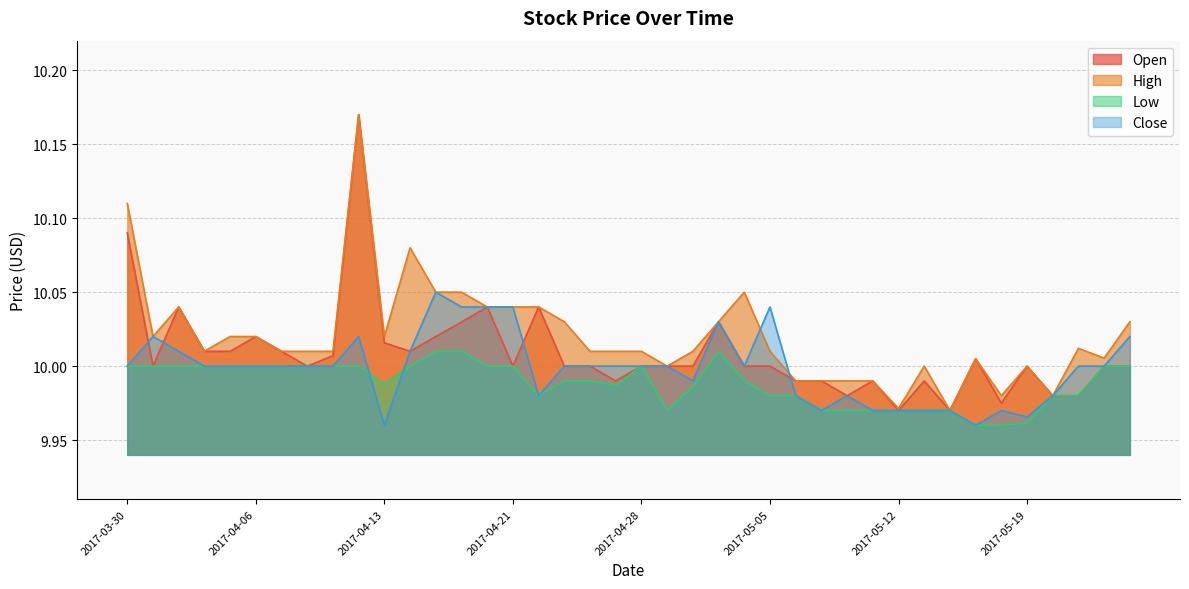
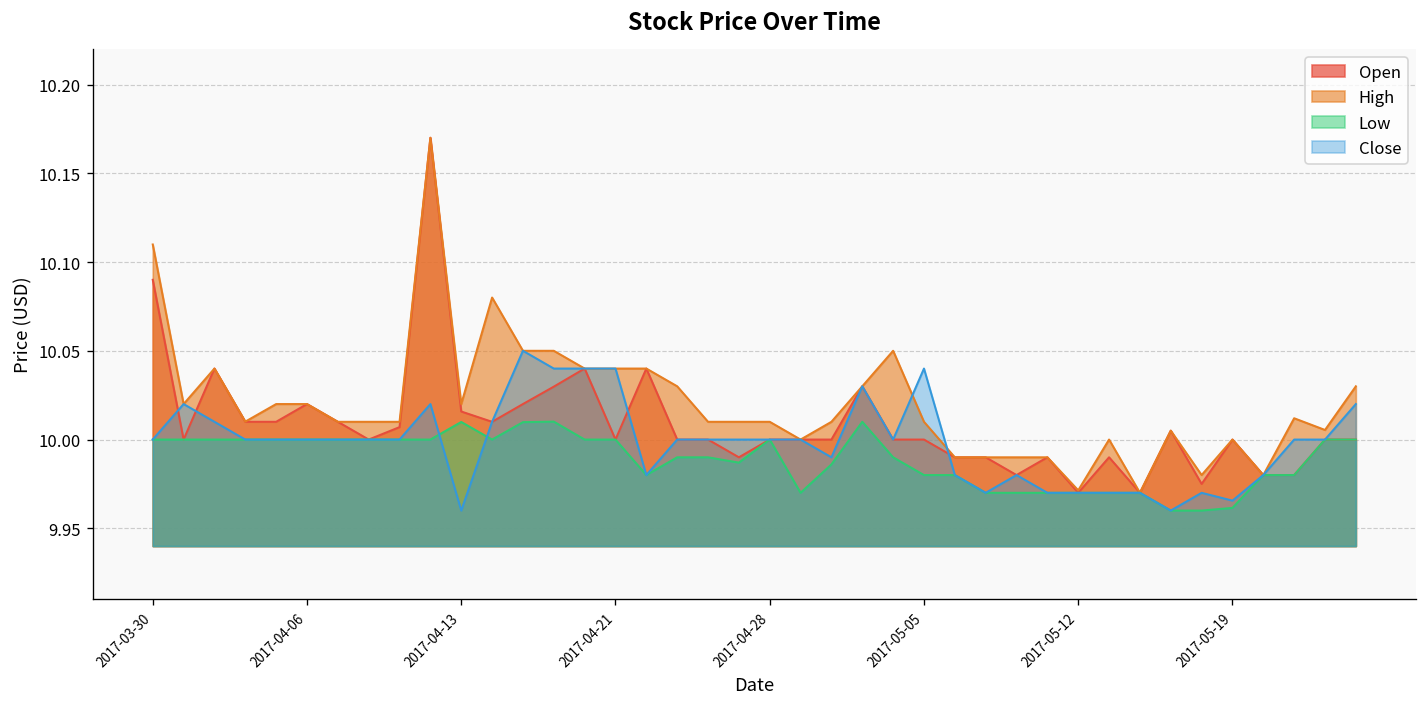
  {
    "Low": {
-     "2017-04-13": 9.988,
+     "2017-04-13": 10.010,
      "2017-05-05": 9.980,
      "2017-05-19": 9.962
    },
    "Close": {
      "2017-04-13": 9.960,
      "2017-05-05": 10.040,
      "2017-05-19": 9.966
    }
  }
